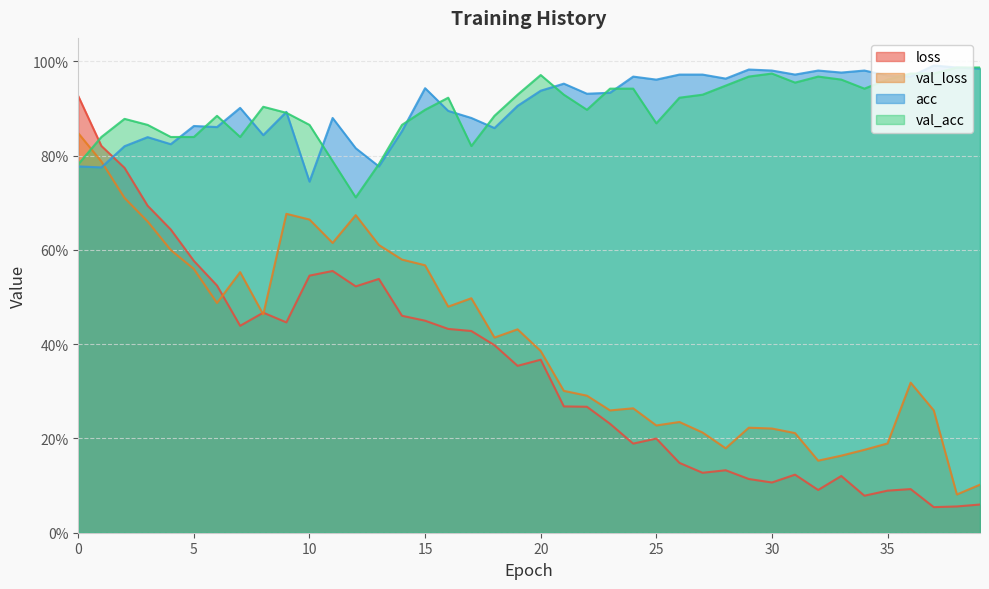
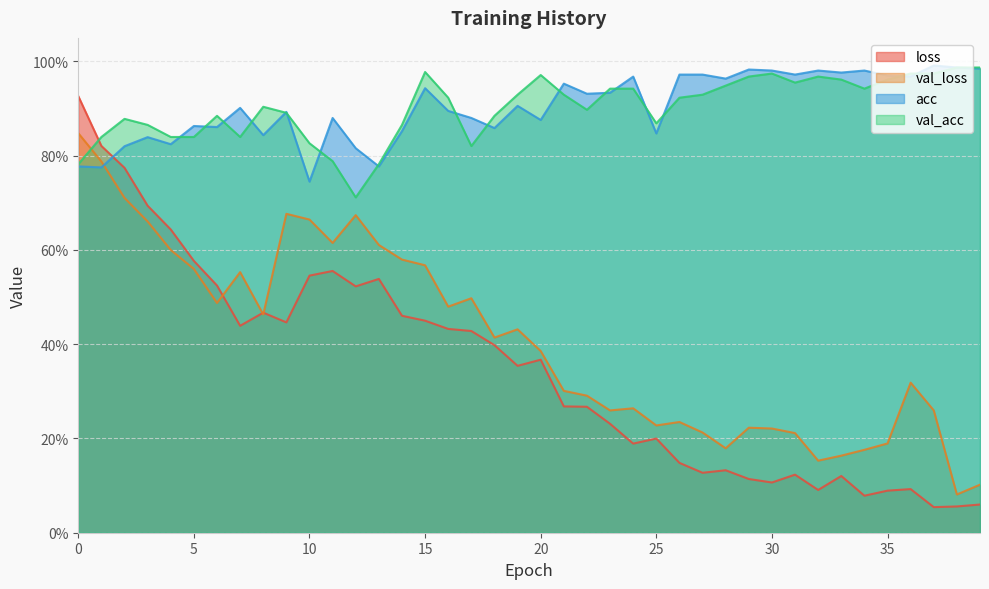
  {
    "acc": {
      "5": "86%",
      "10": "75%",
      "15": "94%",
-     "20": "94%",
-     "25": "96%",
+     "20": "88%",
+     "25": "85%",
      "30": "98%"
    },
    "val_acc": {
      "5": "84%",
-     "10": "87%",
-     "15": "90%",
+     "10": "83%",
+     "15": "98%",
      "20": "97%",
      "25": "87%",
      "30": "97%"
    }
  }
